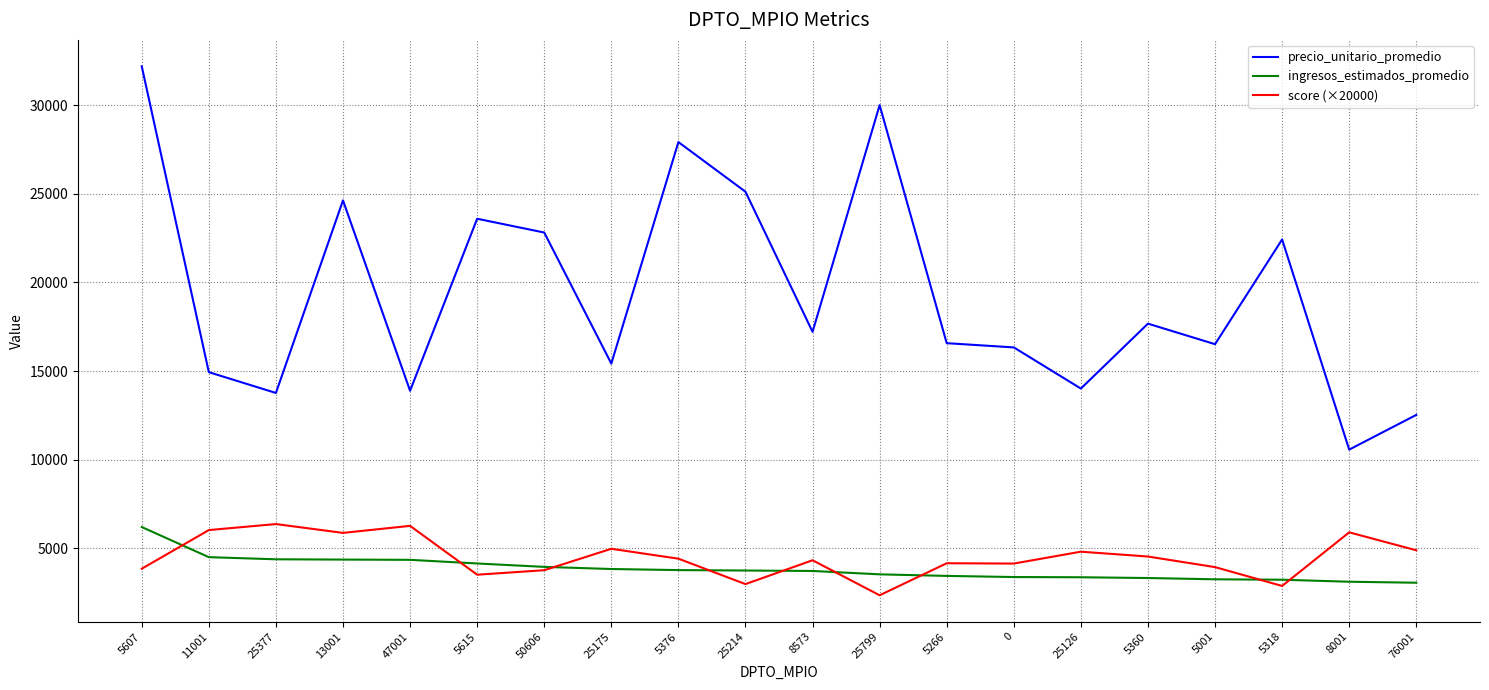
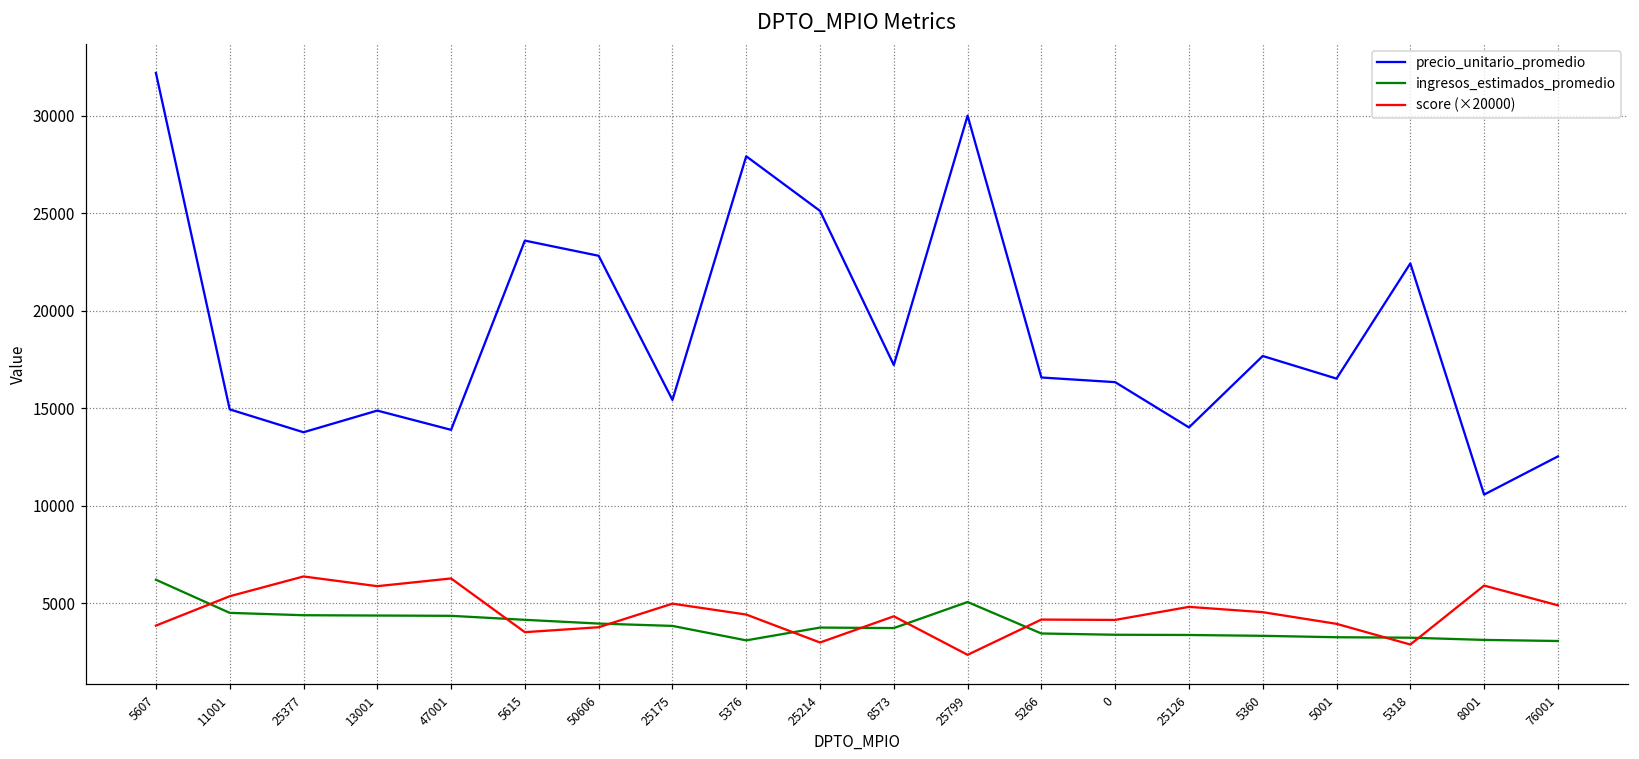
  {
    "precio_unitario_promedio": {
      "5607": 32200,
      "11001": 14900,
      "25377": 13800,
-     "13001": 24600,
+     "13001": 14900,
      "47001": 13900,
      "5615": 23600,
      "50606": 22800,
      "25175": 15400,
      "5376": 27900,
      "25214": 25100,
      "8573": 17200,
      "25799": 30000,
      "5266": 16600,
      "0": 16300,
      "25126": 14000,
      "5360": 17700,
      "5001": 16500,
      "5318": 22400,
      "8001": 10600,
      "76001": 12500
    },
    "ingresos_estimados_promedio": {
      "5607": 6200,
      "11001": 4500,
      "25377": 4400,
      "13001": 4400,
      "47001": 4400,
      "5615": 4200,
      "50606": 4000,
      "25175": 3800,
-     "5376": 3800,
+     "5376": 3100,
      "25214": 3800,
      "8573": 3700,
-     "25799": 3500,
+     "25799": 5100,
      "5266": 3500,
      "0": 3400,
      "25126": 3400,
      "5360": 3300,
      "5001": 3300,
      "5318": 3200,
      "8001": 3100,
      "76001": 3100
    },
    "score (×20000)": {
      "5607": 3900,
-     "11001": 6000,
+     "11001": 5400,
      "25377": 6400,
      "13001": 5900,
      "47001": 6300,
      "5615": 3500,
      "50606": 3800,
      "25175": 5000,
      "5376": 4400,
      "25214": 3000,
      "8573": 4300,
      "25799": 2400,
      "5266": 4200,
      "0": 4100,
      "25126": 4800,
      "5360": 4500,
      "5001": 3900,
      "5318": 2900,
      "8001": 5900,
      "76001": 4900
    }
  }
